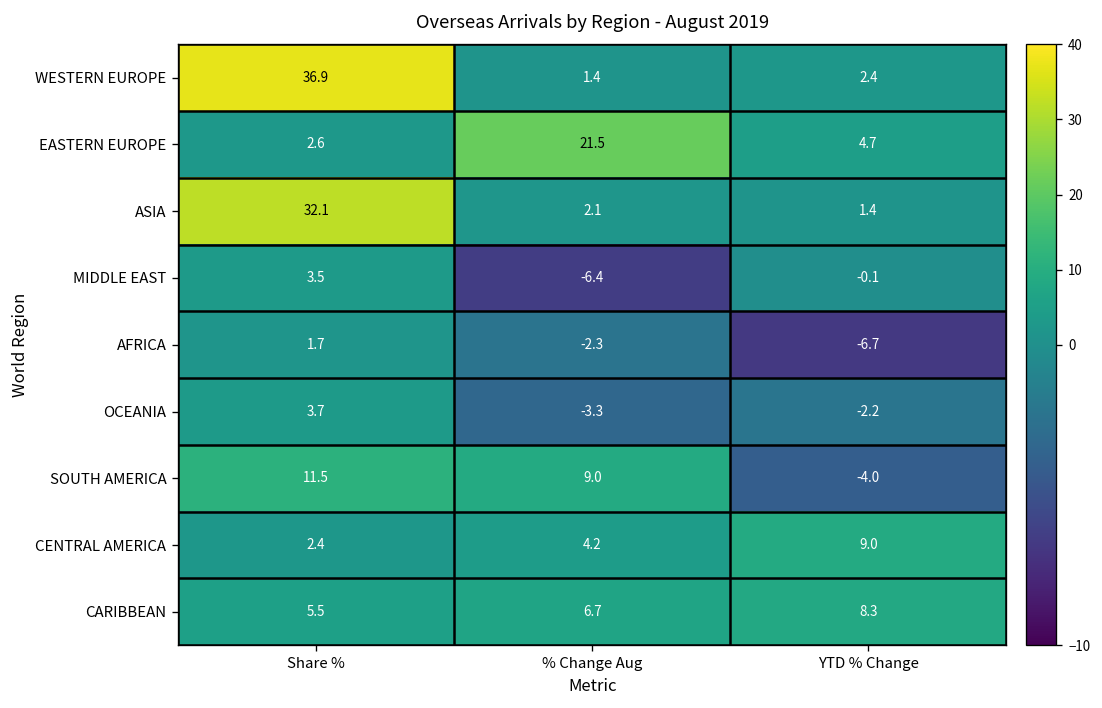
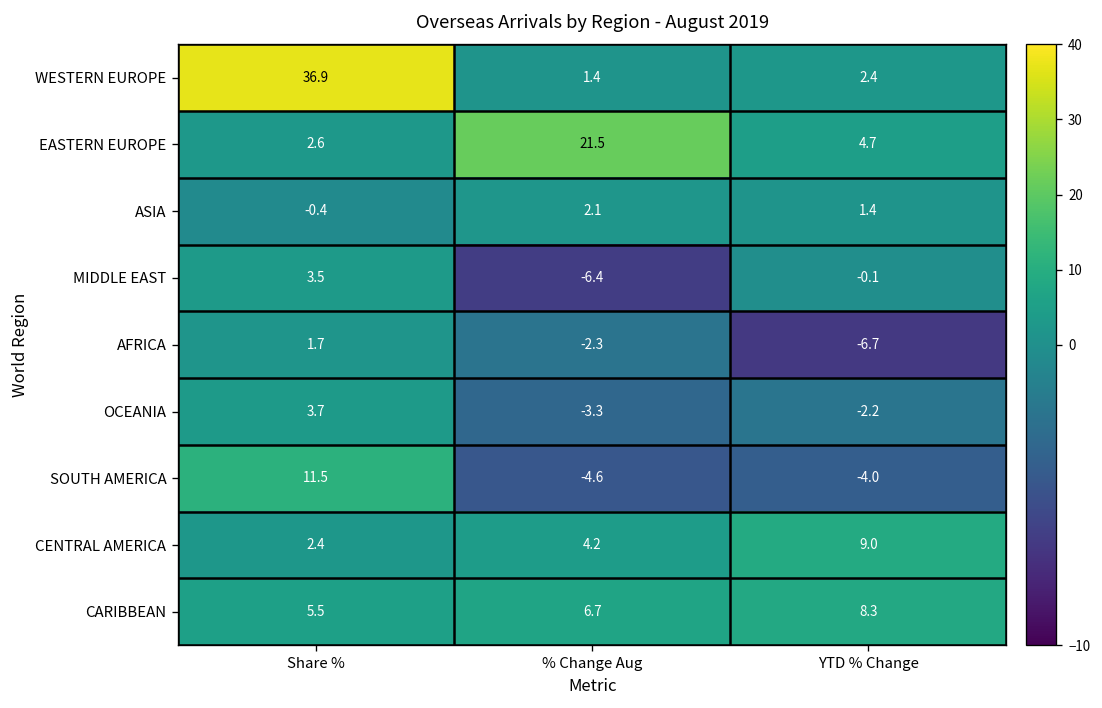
  {
    "WESTERN EUROPE": {
      "Share %": 36.9,
      "% Change Aug": 1.4,
      "YTD % Change": 2.4
    },
    "EASTERN EUROPE": {
      "Share %": 2.6,
      "% Change Aug": 21.5,
      "YTD % Change": 4.7
    },
    "ASIA": {
-     "Share %": 32.1,
+     "Share %": -0.4,
      "% Change Aug": 2.1,
      "YTD % Change": 1.4
    },
    "MIDDLE EAST": {
      "Share %": 3.5,
      "% Change Aug": -6.4,
      "YTD % Change": -0.1
    },
    "AFRICA": {
      "Share %": 1.7,
      "% Change Aug": -2.3,
      "YTD % Change": -6.7
    },
    "OCEANIA": {
      "Share %": 3.7,
      "% Change Aug": -3.3,
      "YTD % Change": -2.2
    },
    "SOUTH AMERICA": {
      "Share %": 11.5,
-     "% Change Aug": 9.0,
+     "% Change Aug": -4.6,
      "YTD % Change": -4.0
    },
    "CENTRAL AMERICA": {
      "Share %": 2.4,
      "% Change Aug": 4.2,
      "YTD % Change": 9.0
    },
    "CARIBBEAN": {
      "Share %": 5.5,
      "% Change Aug": 6.7,
      "YTD % Change": 8.3
    }
  }
